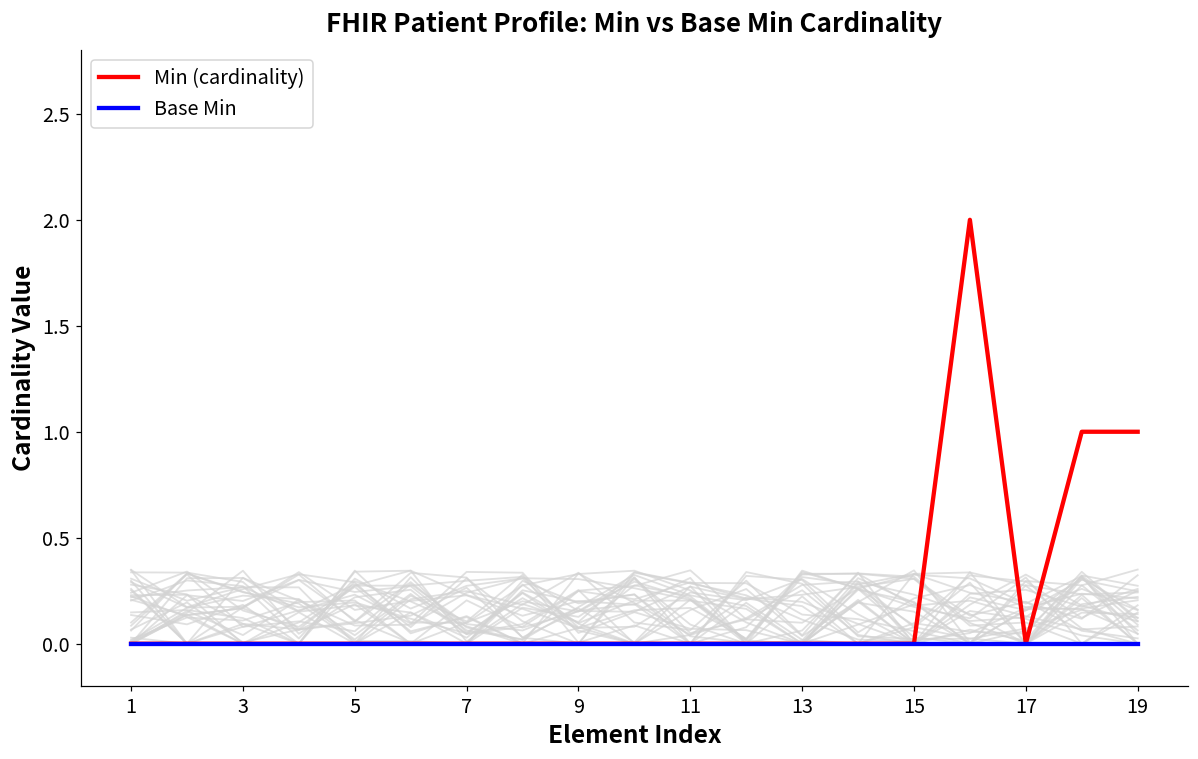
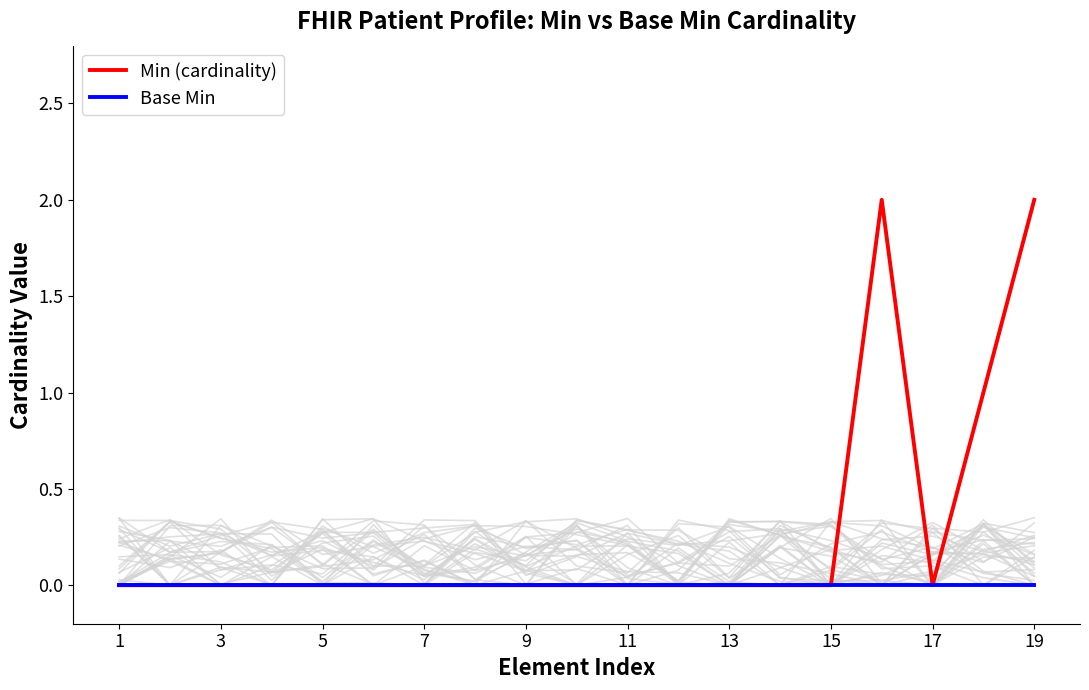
  {
    "Min (cardinality)": {
-     "19": 1
+     "19": 2
    }
  }
